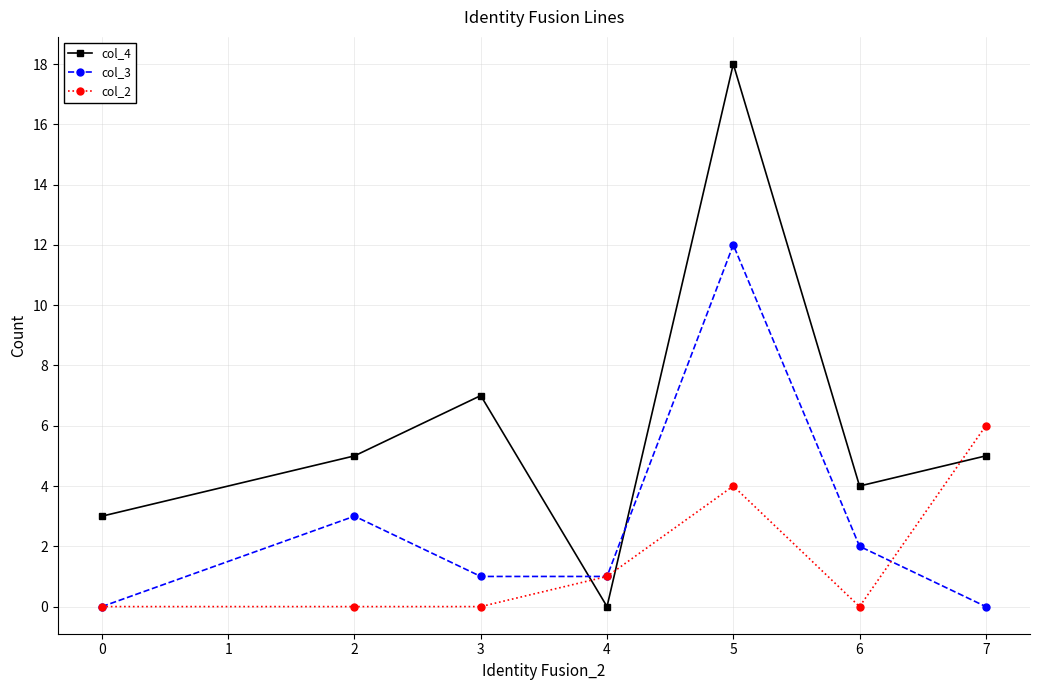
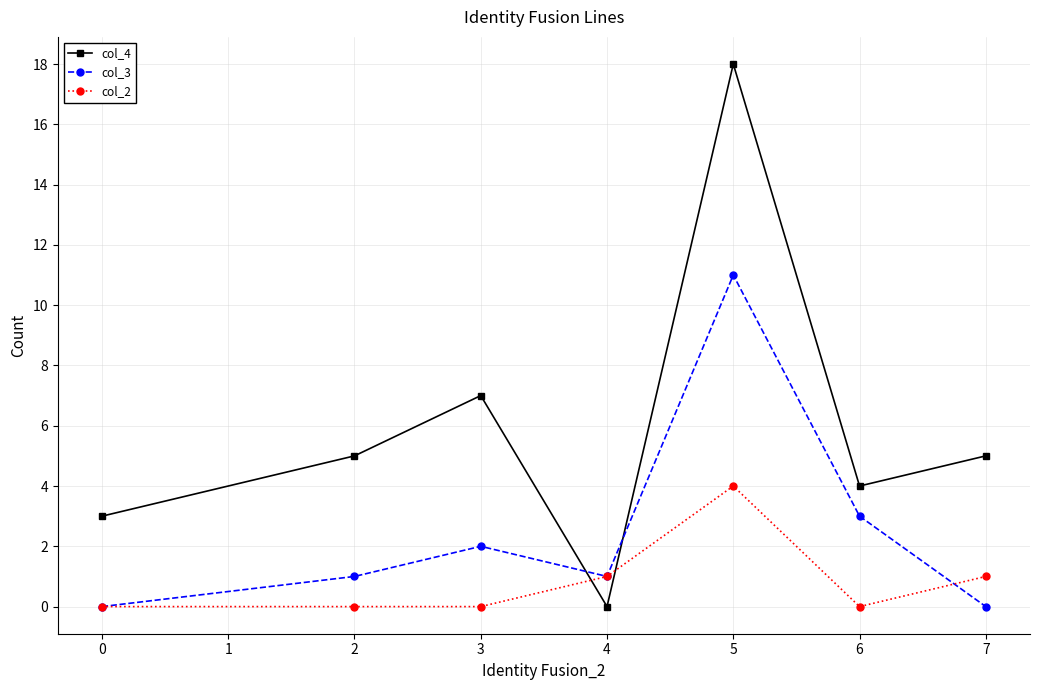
  {
    "col_4": {
      "0": 3,
      "2": 5,
      "3": 7,
      "4": 0,
      "5": 18,
      "6": 4,
      "7": 5
    },
    "col_3": {
-     "2": 3,
-     "3": 1,
-     "5": 12,
-     "6": 2,
+     "2": 1,
+     "3": 2,
+     "5": 11,
+     "6": 3,
      "7": 0
    },
    "col_2": {
      "2": 0,
      "3": 0,
      "5": 4,
      "6": 0,
-     "7": 6
+     "7": 1
    }
  }
